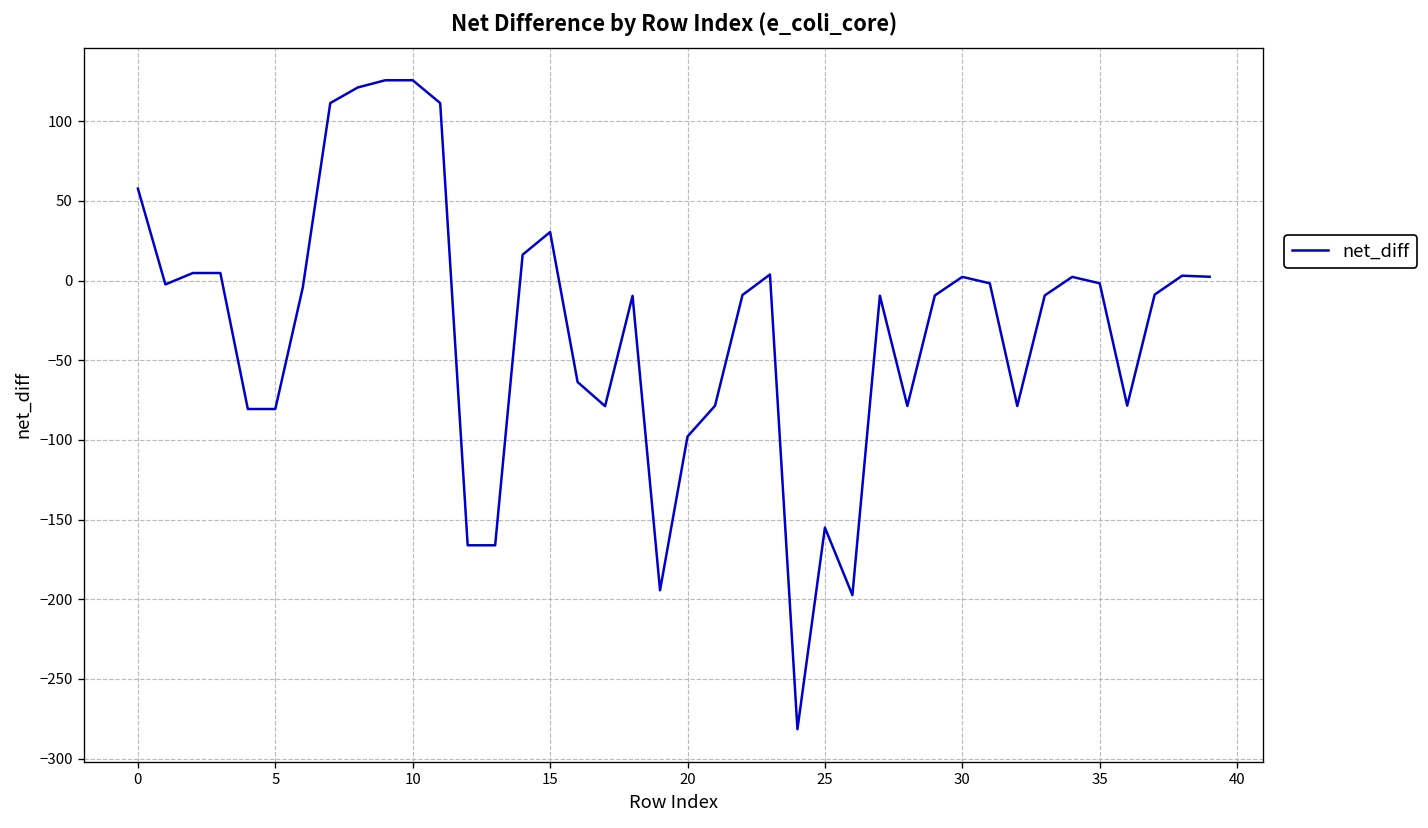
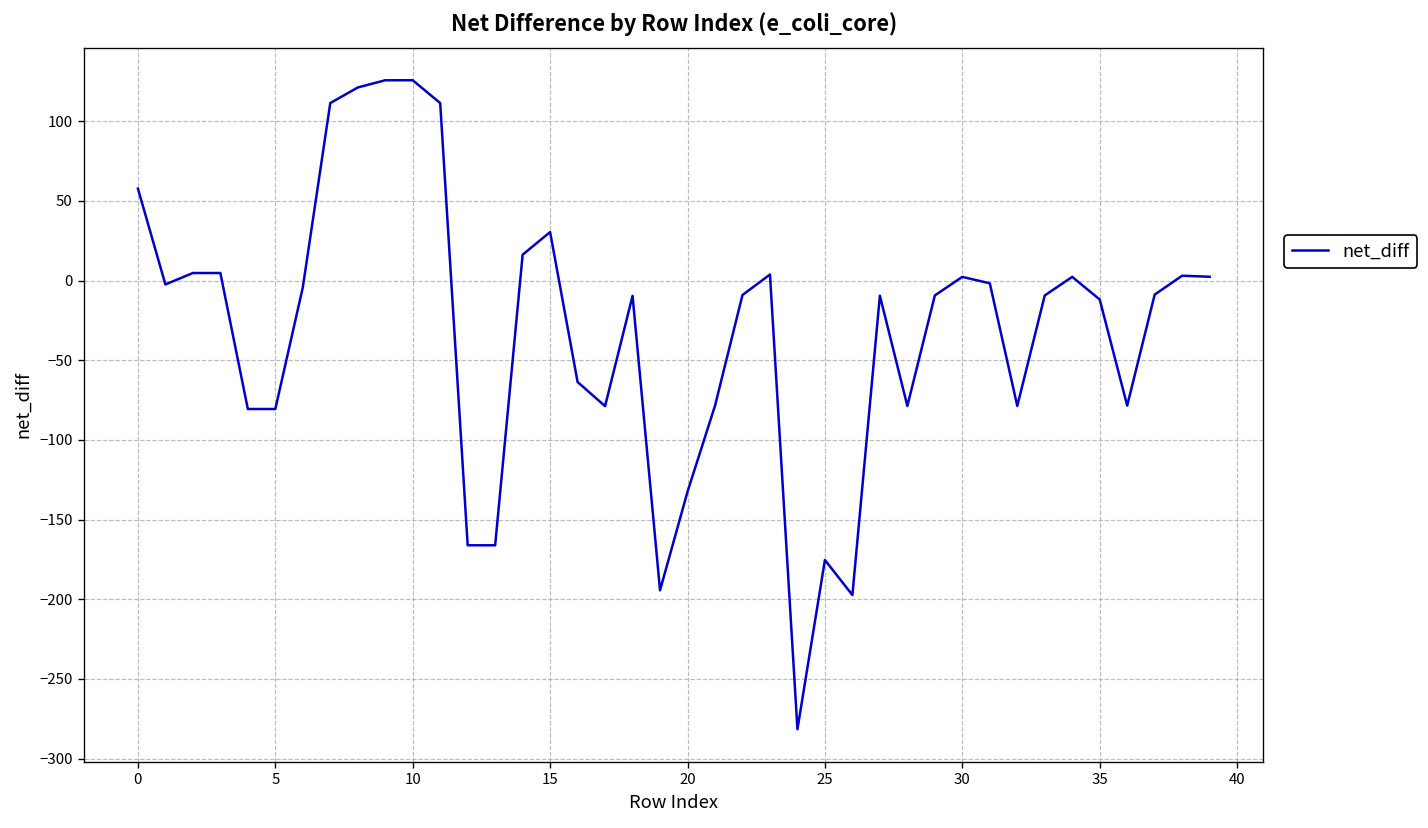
  {
    "0": 58,
    "5": -81,
    "10": 126,
    "15": 30,
-   "20": -98,
-   "25": -155,
+   "20": -133,
+   "25": -175,
    "30": 2,
-   "35": -2
+   "35": -12
  }
